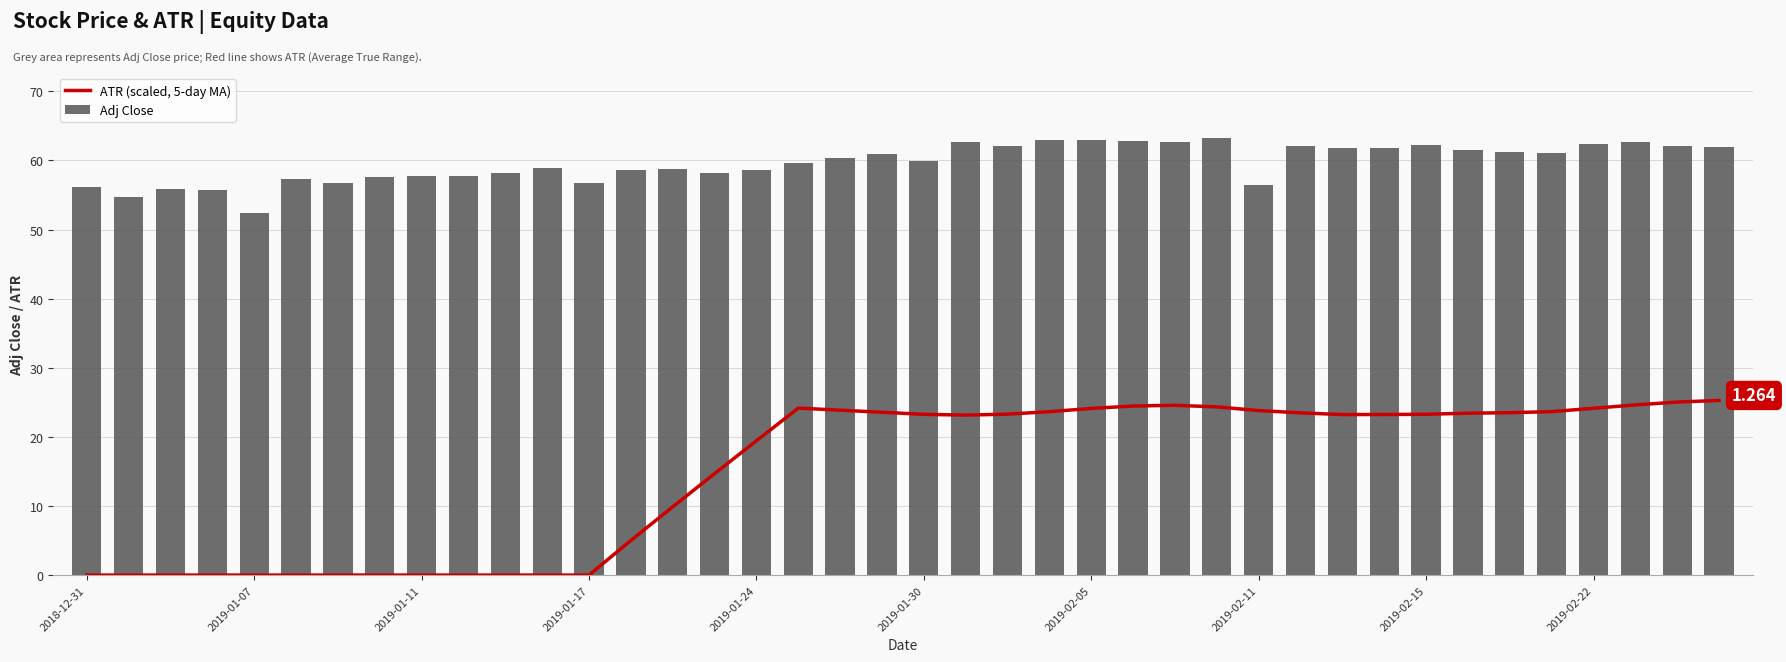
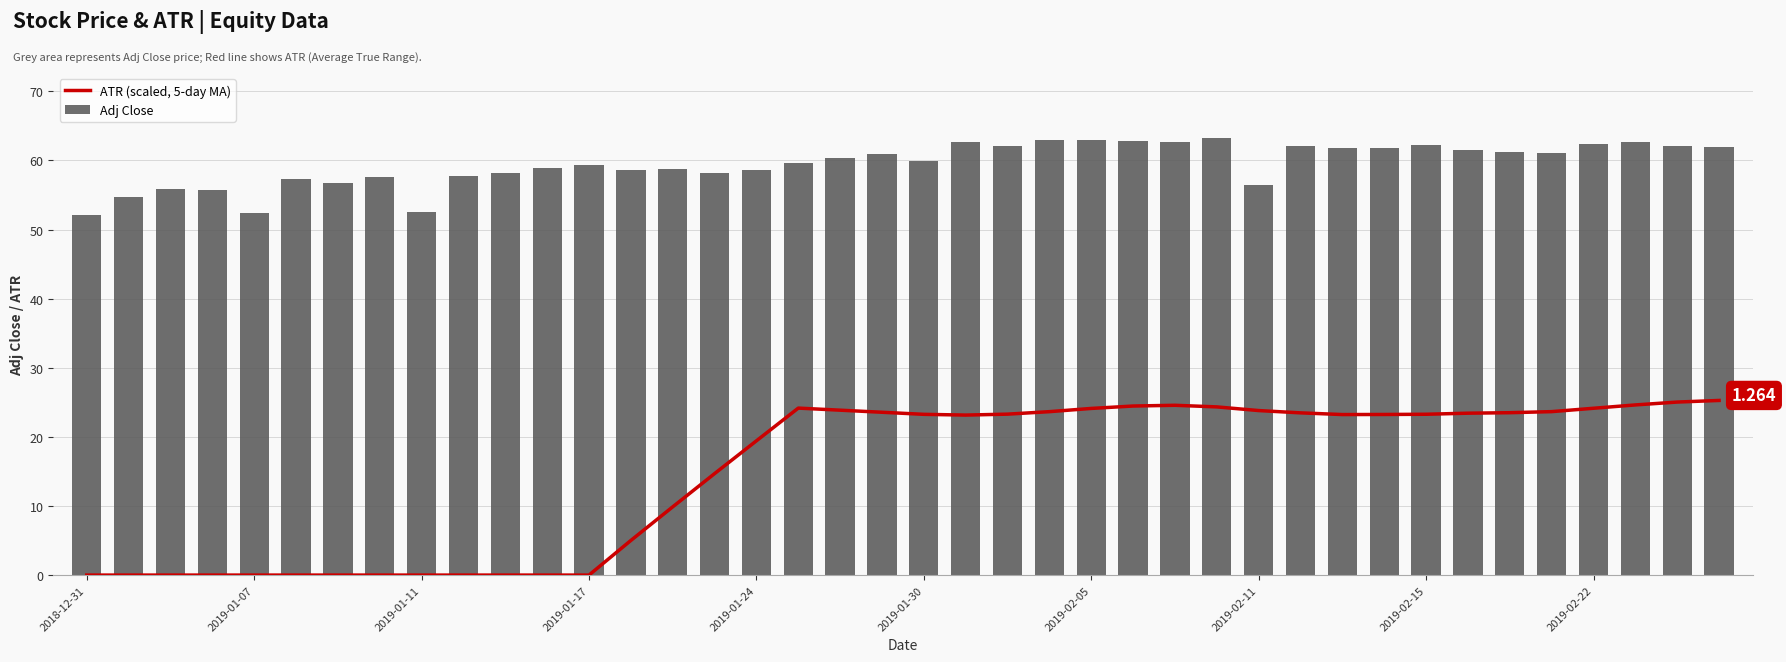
  {
    "Adj Close": {
-     "2018-12-31": 56,
+     "2018-12-31": 52,
      "2019-01-07": 52,
-     "2019-01-11": 58,
-     "2019-01-17": 57,
+     "2019-01-11": 53,
+     "2019-01-17": 59,
      "2019-01-24": 59,
      "2019-01-30": 60,
      "2019-02-05": 63,
      "2019-02-11": 56,
      "2019-02-15": 62,
      "2019-02-22": 62
    },
    "ATR (scaled, 5-day MA)": {
      "2018-12-31": 0,
      "2019-01-07": 0,
      "2019-01-11": 0,
      "2019-01-17": 0,
      "2019-01-24": 19,
      "2019-01-30": 23,
      "2019-02-05": 24,
      "2019-02-11": 24,
      "2019-02-15": 23,
      "2019-02-22": 24
    }
  }
